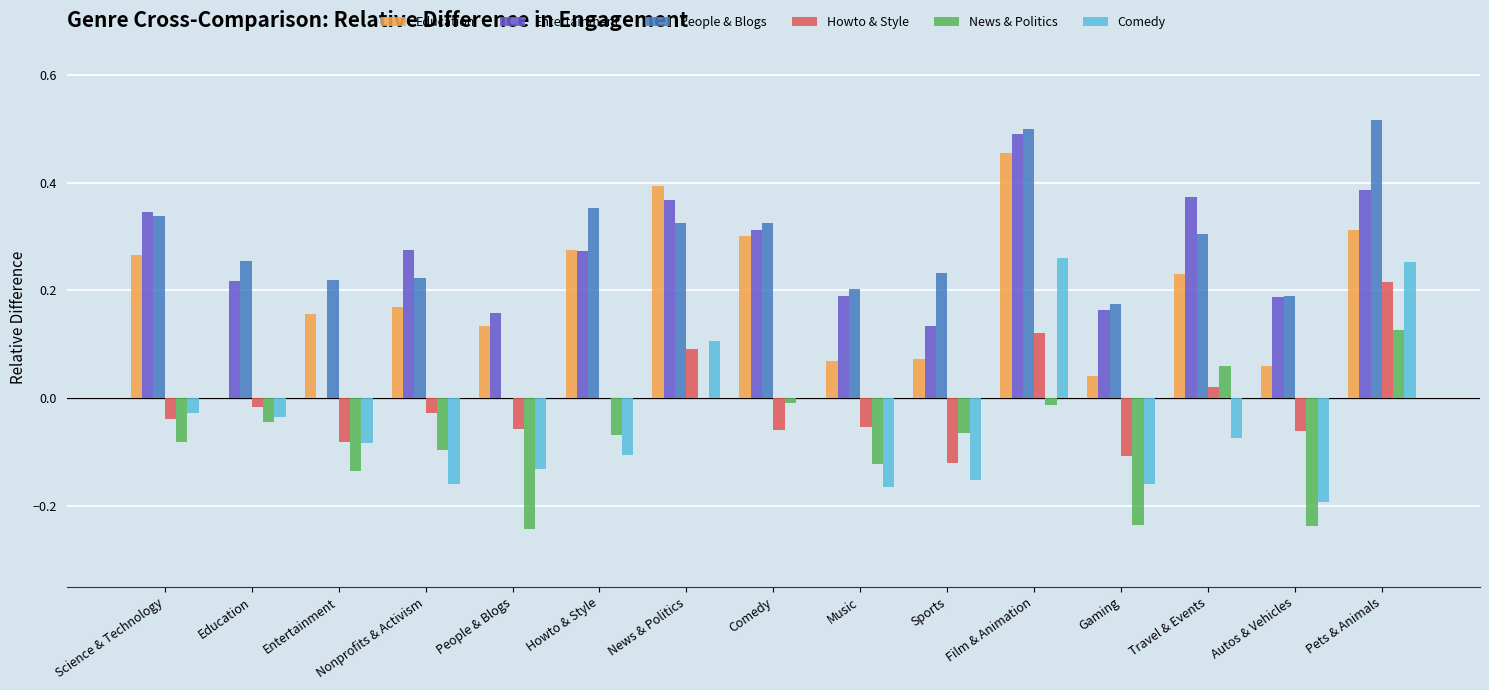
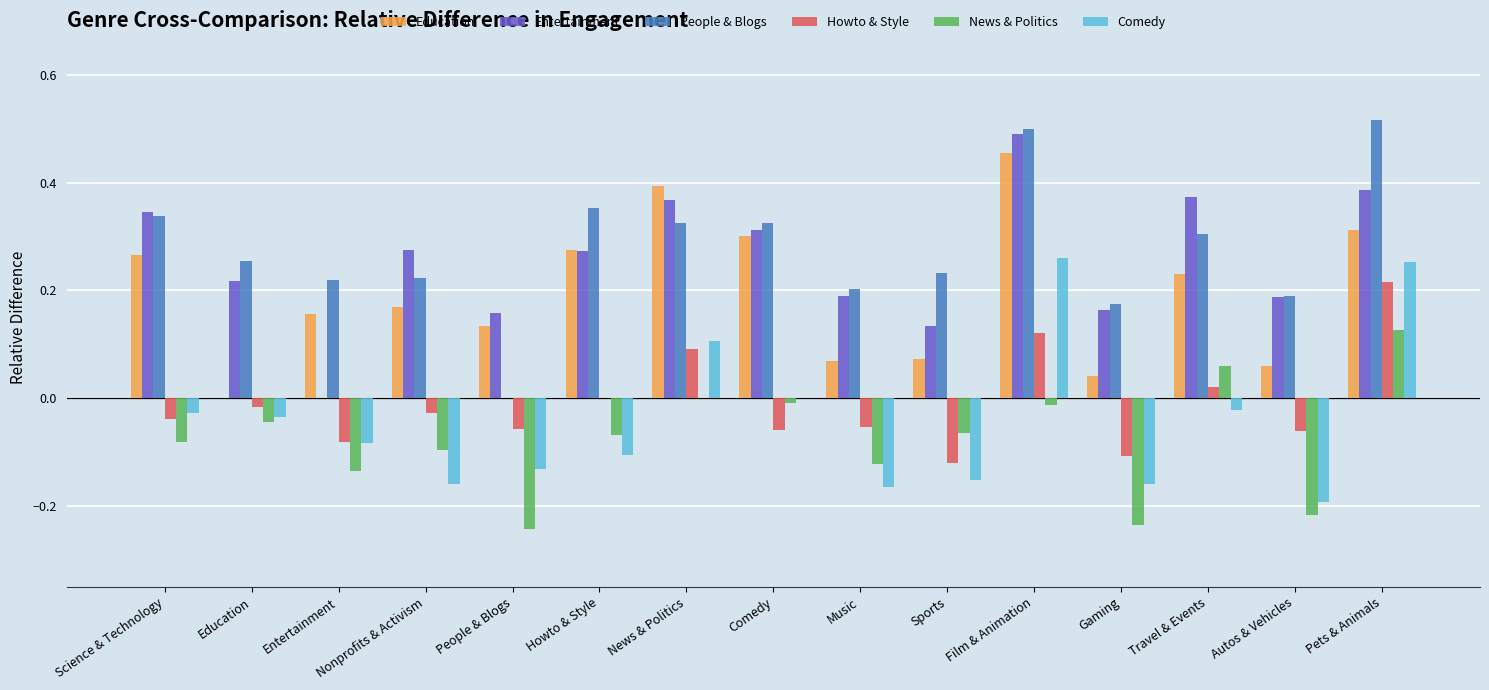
  {
    "Education": {
      "Science & Technology": 0.26,
      "Education": 0.00,
      "Entertainment": 0.16,
      "Nonprofits & Activism": 0.17,
      "People & Blogs": 0.13,
      "Howto & Style": 0.28,
      "News & Politics": 0.39,
      "Comedy": 0.30,
      "Music": 0.07,
      "Sports": 0.07,
      "Film & Animation": 0.46,
      "Gaming": 0.04,
      "Travel & Events": 0.23,
      "Autos & Vehicles": 0.06,
      "Pets & Animals": 0.31
    },
    "Howto & Style": {
      "Science & Technology": -0.04,
      "Education": -0.02,
      "Entertainment": -0.08,
      "Nonprofits & Activism": -0.03,
      "People & Blogs": -0.06,
      "Howto & Style": 0.00,
      "News & Politics": 0.09,
      "Comedy": -0.06,
      "Music": -0.05,
      "Sports": -0.12,
      "Film & Animation": 0.12,
      "Gaming": -0.11,
      "Travel & Events": 0.02,
      "Autos & Vehicles": -0.06,
      "Pets & Animals": 0.22
    },
    "News & Politics": {
      "Science & Technology": -0.08,
      "Education": -0.04,
      "Entertainment": -0.14,
      "Nonprofits & Activism": -0.10,
      "People & Blogs": -0.24,
      "Howto & Style": -0.07,
      "News & Politics": 0.00,
      "Comedy": -0.01,
      "Music": -0.12,
      "Sports": -0.07,
      "Film & Animation": -0.01,
      "Gaming": -0.24,
      "Travel & Events": 0.06,
-     "Autos & Vehicles": -0.24,
+     "Autos & Vehicles": -0.22,
      "Pets & Animals": 0.13
    },
    "Comedy": {
      "Science & Technology": -0.03,
      "Education": -0.03,
      "Entertainment": -0.08,
      "Nonprofits & Activism": -0.16,
      "People & Blogs": -0.13,
      "Howto & Style": -0.10,
      "News & Politics": 0.11,
      "Comedy": 0.00,
      "Music": -0.16,
      "Sports": -0.15,
      "Film & Animation": 0.26,
      "Gaming": -0.16,
-     "Travel & Events": -0.07,
+     "Travel & Events": -0.02,
      "Autos & Vehicles": -0.19,
      "Pets & Animals": 0.25
    }
  }
